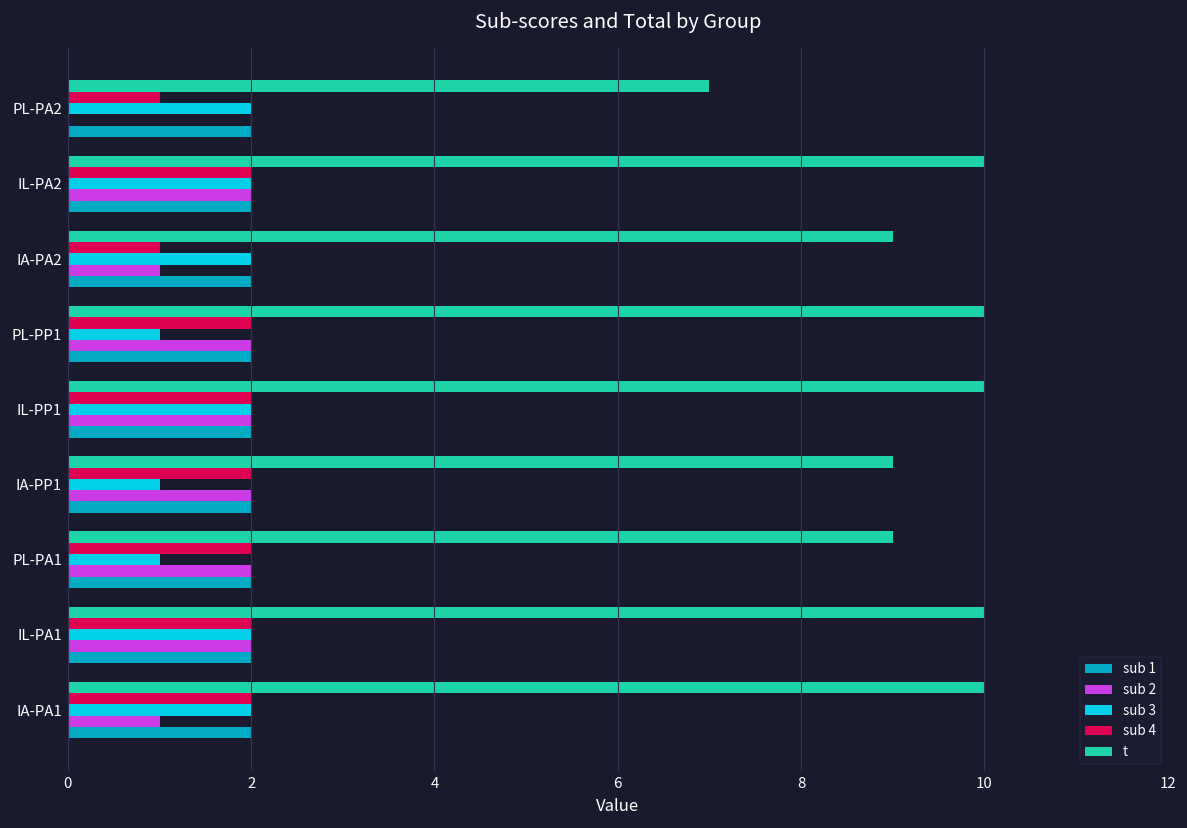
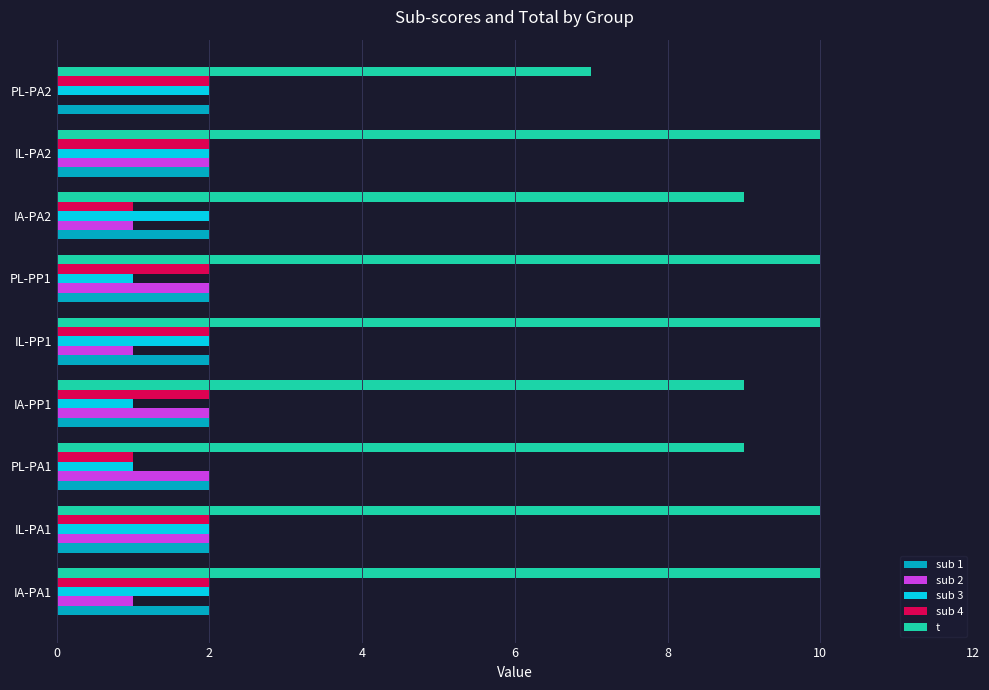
  {
    "sub 2": {
      "PL-PA2": 0,
      "IL-PA2": 2,
      "IA-PA2": 1,
      "PL-PP1": 2,
-     "IL-PP1": 2,
+     "IL-PP1": 1,
      "IA-PP1": 2,
      "PL-PA1": 2,
      "IL-PA1": 2,
      "IA-PA1": 1
    },
    "sub 4": {
-     "PL-PA2": 1,
+     "PL-PA2": 2,
      "IL-PA2": 2,
      "IA-PA2": 1,
      "PL-PP1": 2,
      "IL-PP1": 2,
      "IA-PP1": 2,
-     "PL-PA1": 2,
+     "PL-PA1": 1,
      "IL-PA1": 2,
      "IA-PA1": 2
    },
    "t": {
      "PL-PA2": 7,
      "IL-PA2": 10,
      "IA-PA2": 9,
      "PL-PP1": 10,
      "IL-PP1": 10,
      "IA-PP1": 9,
      "PL-PA1": 9,
      "IL-PA1": 10,
      "IA-PA1": 10
    }
  }
